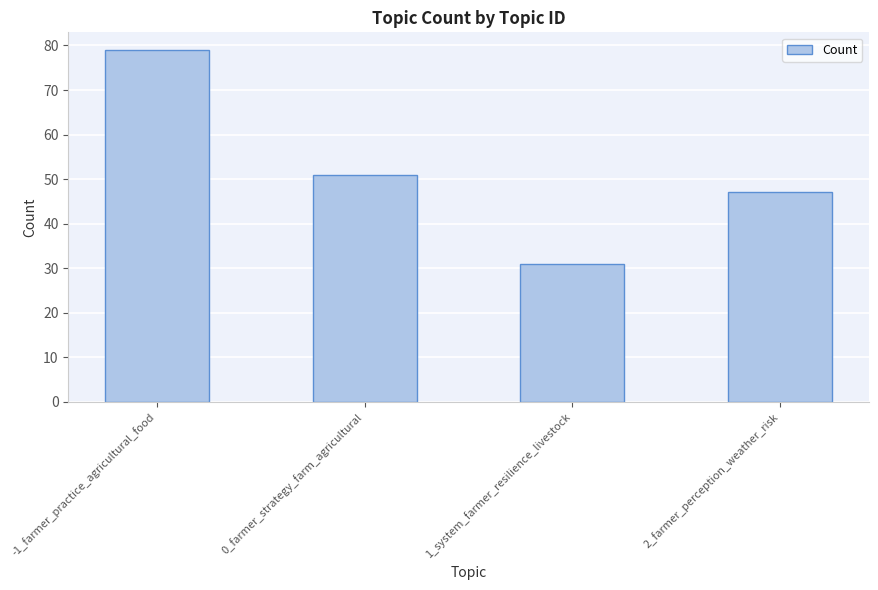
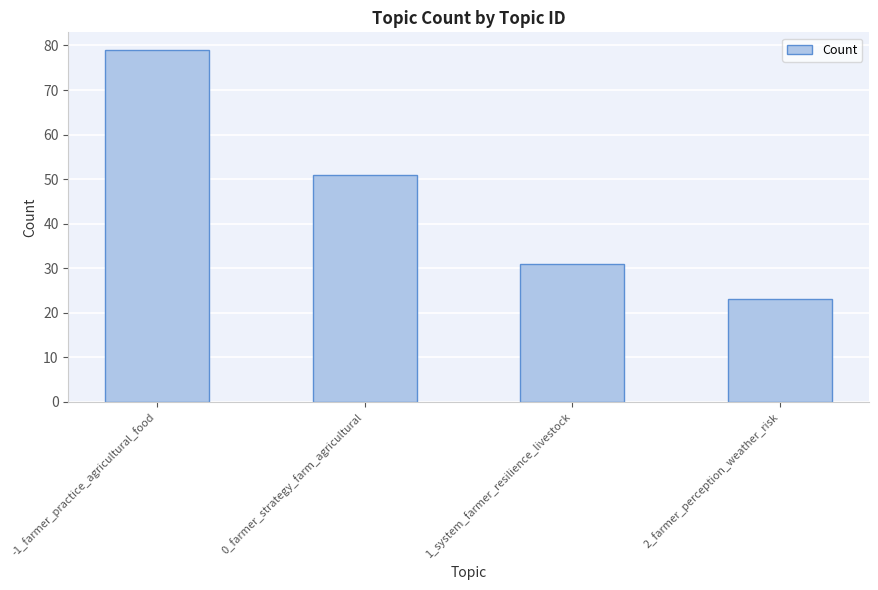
  {
    "-1_farmer_practice_agricultural_food": 79,
    "0_farmer_strategy_farm_agricultural": 51,
    "1_system_farmer_resilience_livestock": 31,
-   "2_farmer_perception_weather_risk": 47
+   "2_farmer_perception_weather_risk": 23
  }
